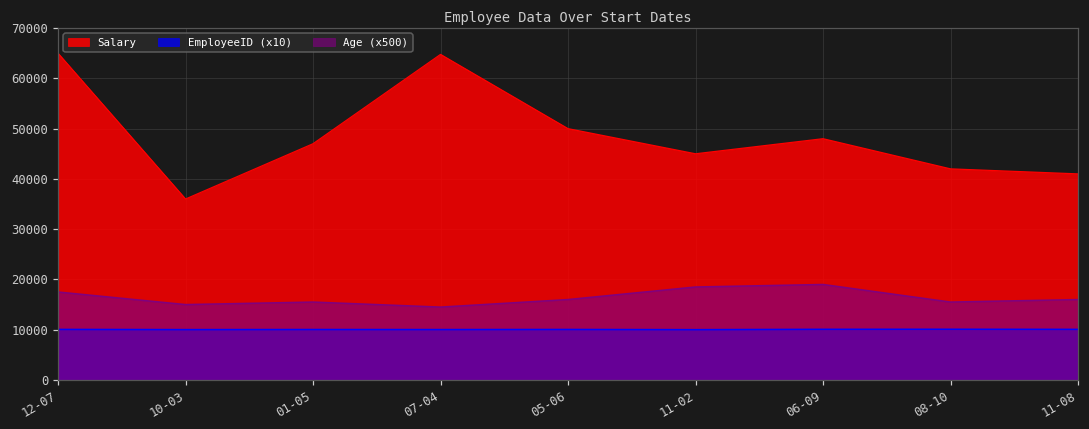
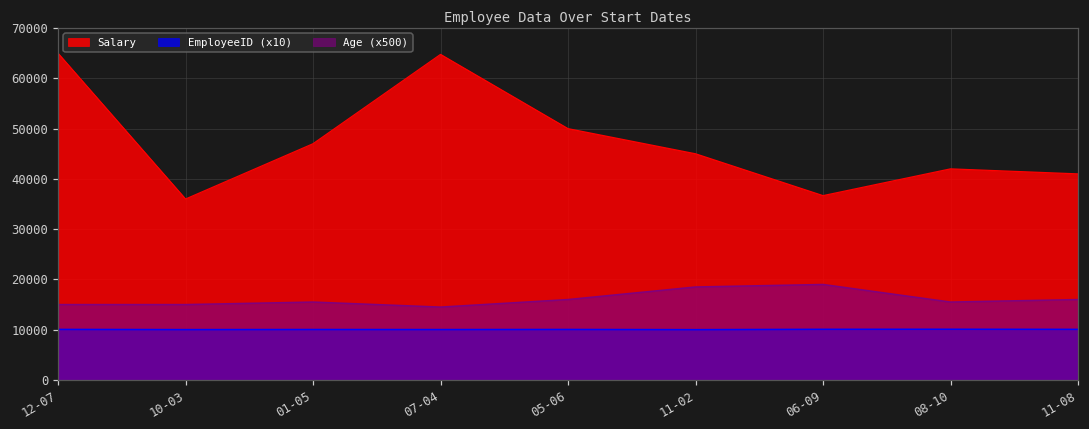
  {
    "Salary": {
      "12-07": 65000,
      "10-03": 36000,
      "01-05": 47000,
      "07-04": 65000,
      "05-06": 50000,
      "11-02": 45000,
-     "06-09": 48000,
+     "06-09": 37000,
      "08-10": 42000,
      "11-08": 41000
    },
    "EmployeeID (x10)": {
      "12-07": 10000,
      "10-03": 10000,
      "01-05": 10000,
      "07-04": 10000,
      "05-06": 10000,
      "11-02": 10000,
      "06-09": 10000,
      "08-10": 10000,
      "11-08": 10000
    },
    "Age (x500)": {
-     "12-07": 18000,
+     "12-07": 15000,
      "10-03": 15000,
      "01-05": 16000,
      "07-04": 15000,
      "05-06": 16000,
      "11-02": 19000,
      "06-09": 19000,
      "08-10": 16000,
      "11-08": 16000
    }
  }
